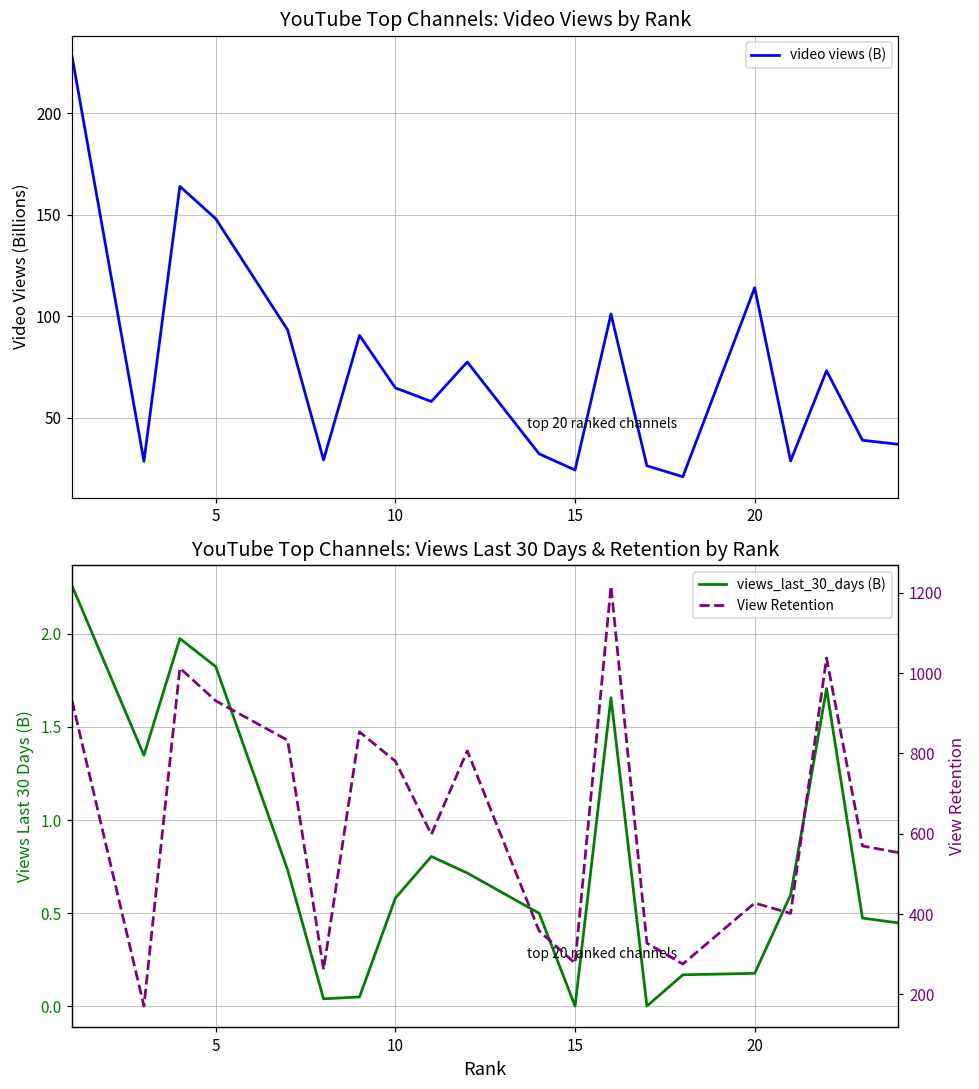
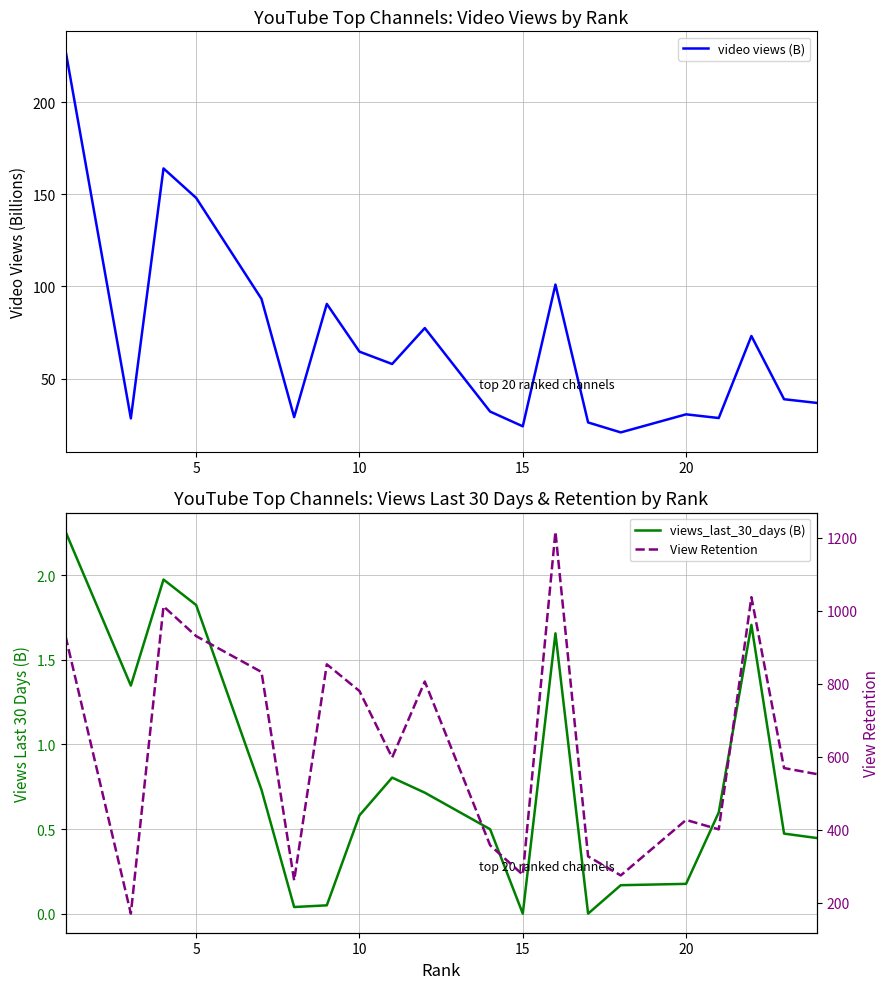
  {
    "YouTube Top Channels: Video Views by Rank": {
      "5": 148,
      "10": 65,
      "15": 24,
-     "20": 114
+     "20": 31
    }
  }
